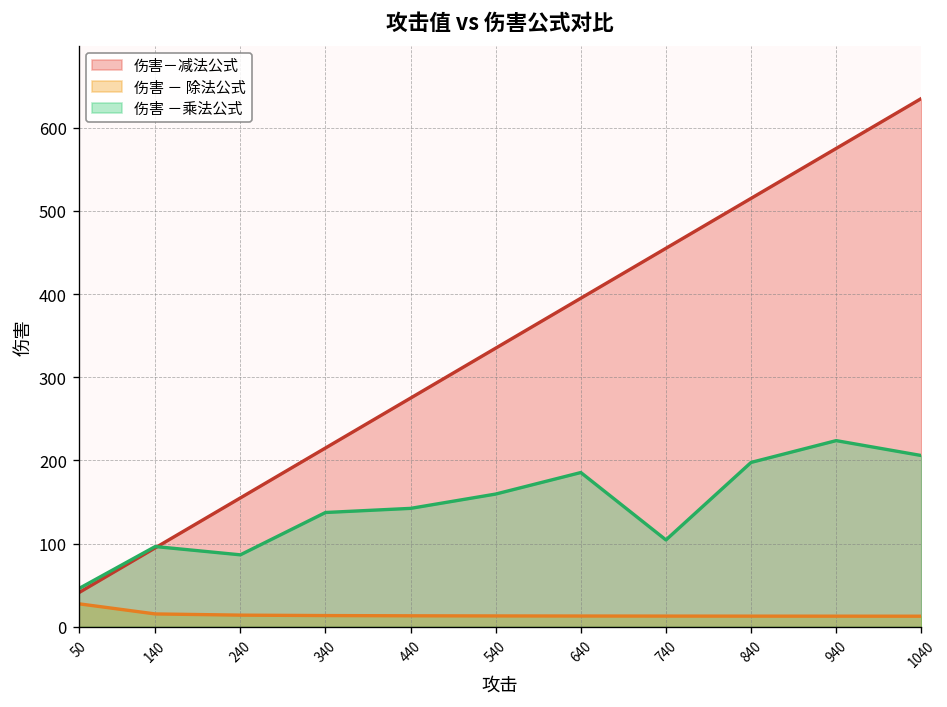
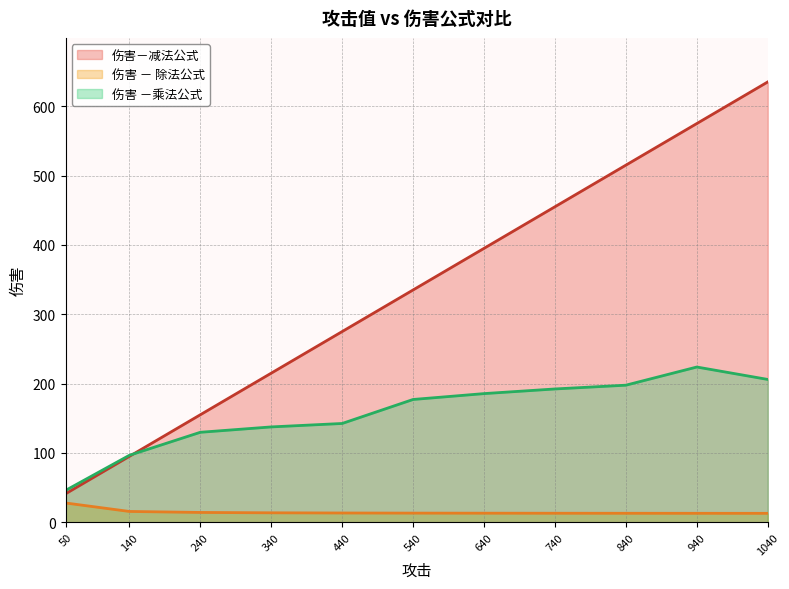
  {
    "伤害 －乘法公式": {
      "50": 50,
-     "240": 90,
+     "240": 130,
      "340": 140,
      "440": 140,
-     "540": 160,
+     "540": 180,
      "640": 190,
-     "740": 100,
+     "740": 190,
      "840": 200,
      "940": 220,
      "1040": 210
    }
  }
